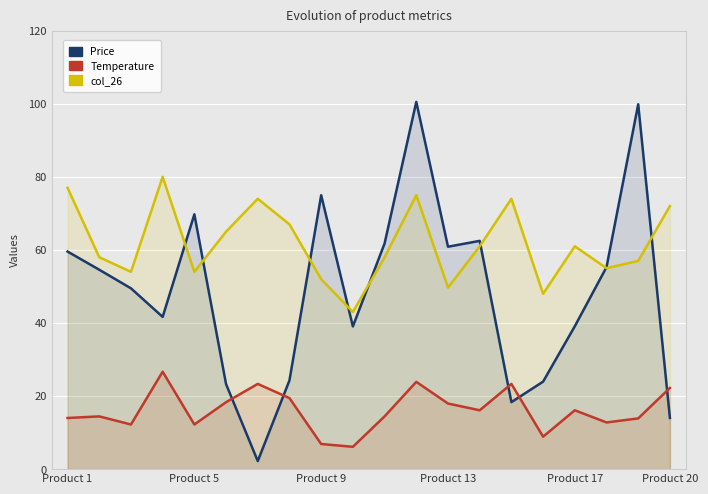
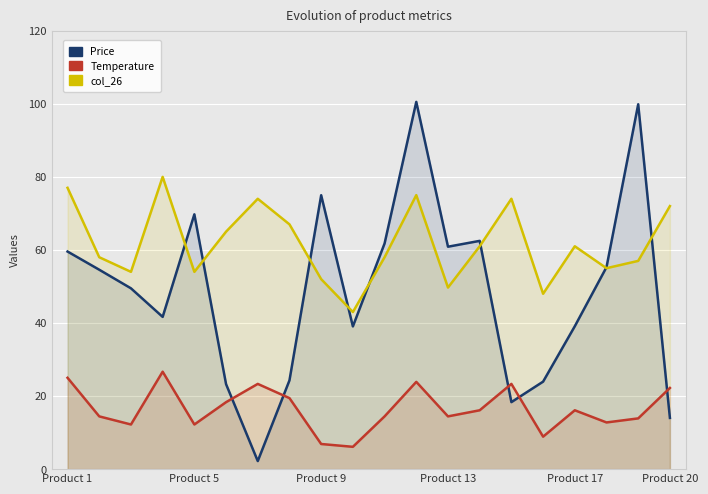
  {
    "Price": {
      "Product 1": 60,
      "Product 5": 70,
      "Product 9": 75,
      "Product 13": 61,
      "Product 17": 39,
      "Product 20": 14
    },
    "Temperature": {
-     "Product 1": 14,
+     "Product 1": 25,
      "Product 5": 12,
      "Product 9": 7,
-     "Product 13": 18,
+     "Product 13": 14,
      "Product 17": 16,
      "Product 20": 22
    },
    "col_26": {
      "Product 1": 77,
      "Product 5": 54,
      "Product 9": 52,
      "Product 13": 50,
      "Product 17": 61,
      "Product 20": 72
    }
  }
